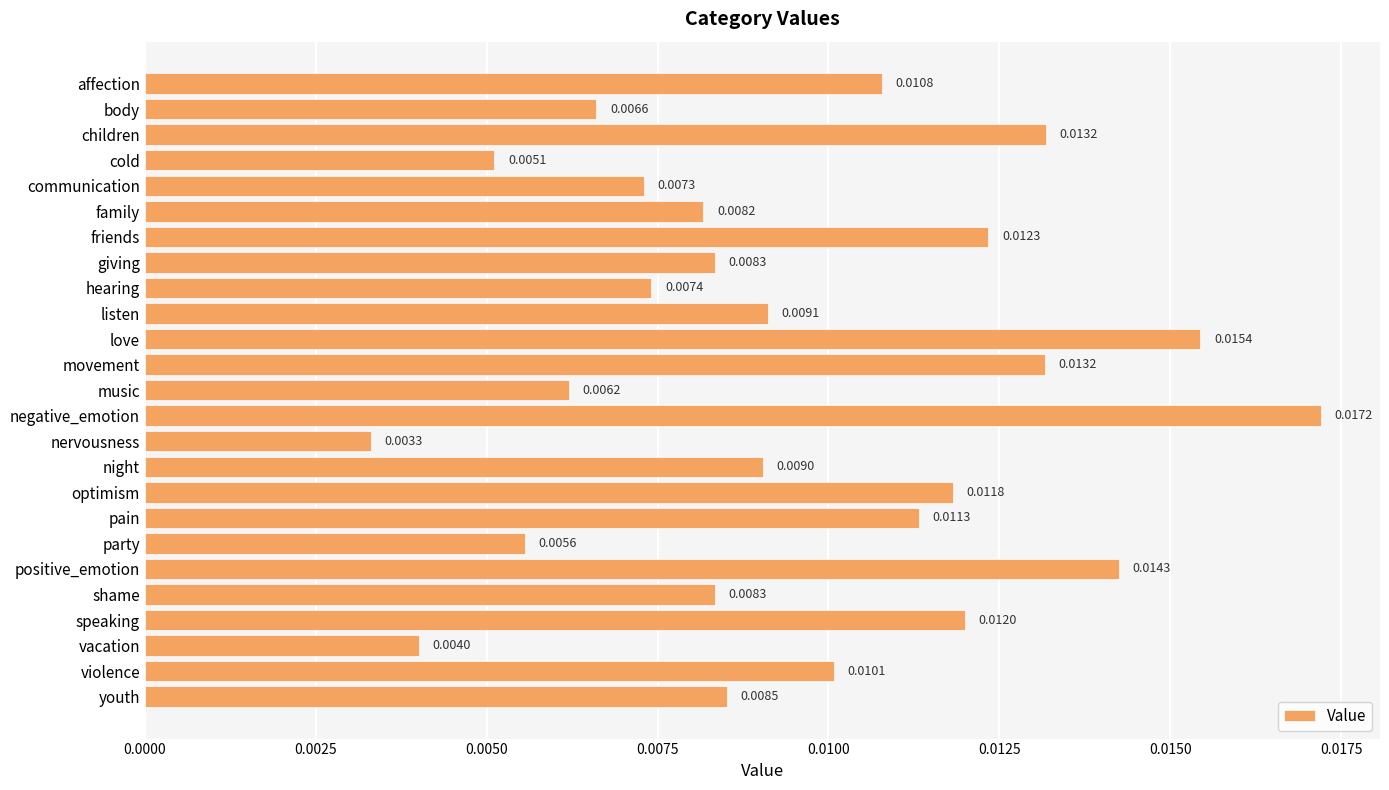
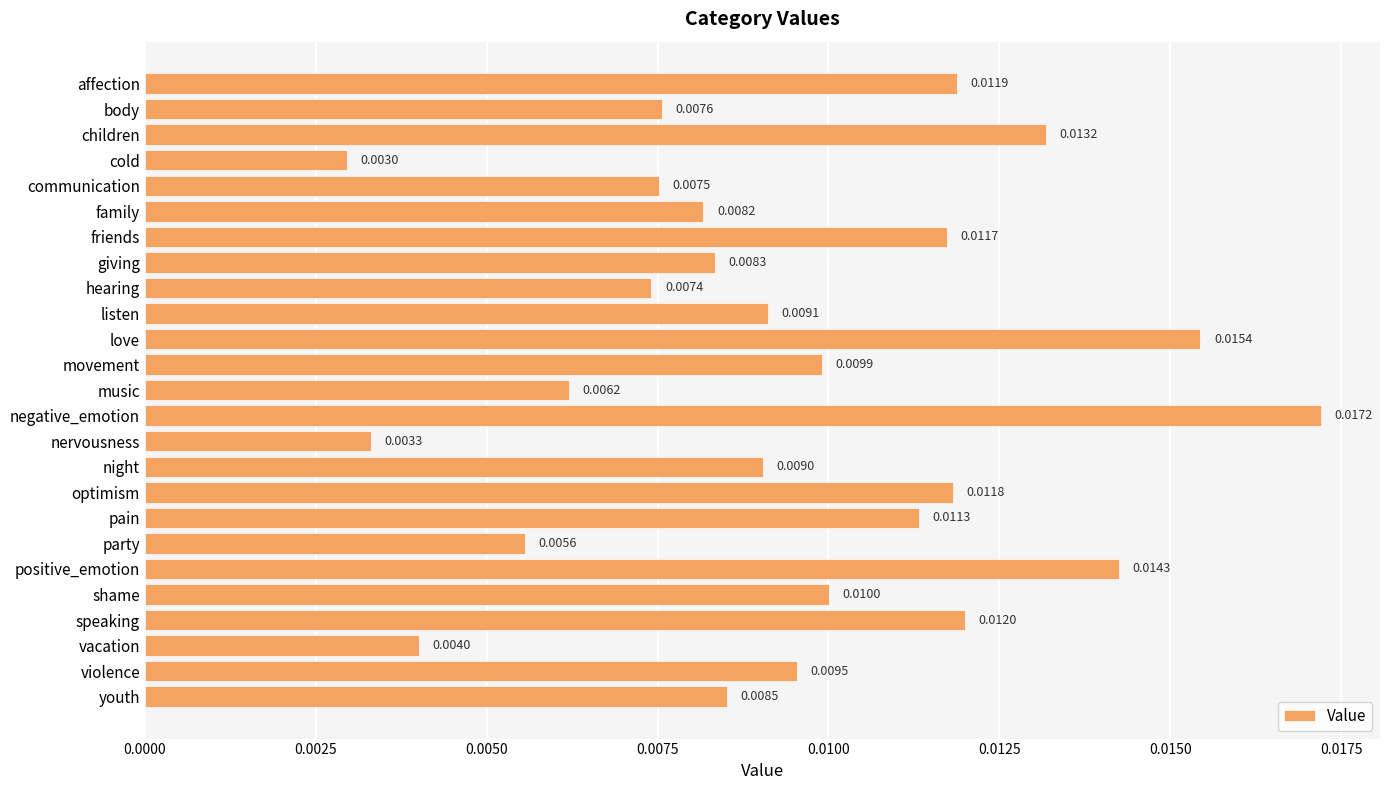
  {
-   "affection": 0.0108,
-   "body": 0.0066,
+   "affection": 0.0119,
+   "body": 0.0076,
    "children": 0.0132,
-   "cold": 0.0051,
-   "communication": 0.0073,
+   "cold": 0.0030,
+   "communication": 0.0075,
    "family": 0.0082,
-   "friends": 0.0123,
+   "friends": 0.0117,
    "giving": 0.0083,
    "hearing": 0.0074,
    "listen": 0.0091,
    "love": 0.0154,
-   "movement": 0.0132,
+   "movement": 0.0099,
    "music": 0.0062,
    "negative_emotion": 0.0172,
    "nervousness": 0.0033,
    "night": 0.0090,
    "optimism": 0.0118,
    "pain": 0.0113,
    "party": 0.0056,
    "positive_emotion": 0.0143,
-   "shame": 0.0083,
+   "shame": 0.0100,
    "speaking": 0.0120,
    "vacation": 0.0040,
-   "violence": 0.0101,
+   "violence": 0.0095,
    "youth": 0.0085
  }
